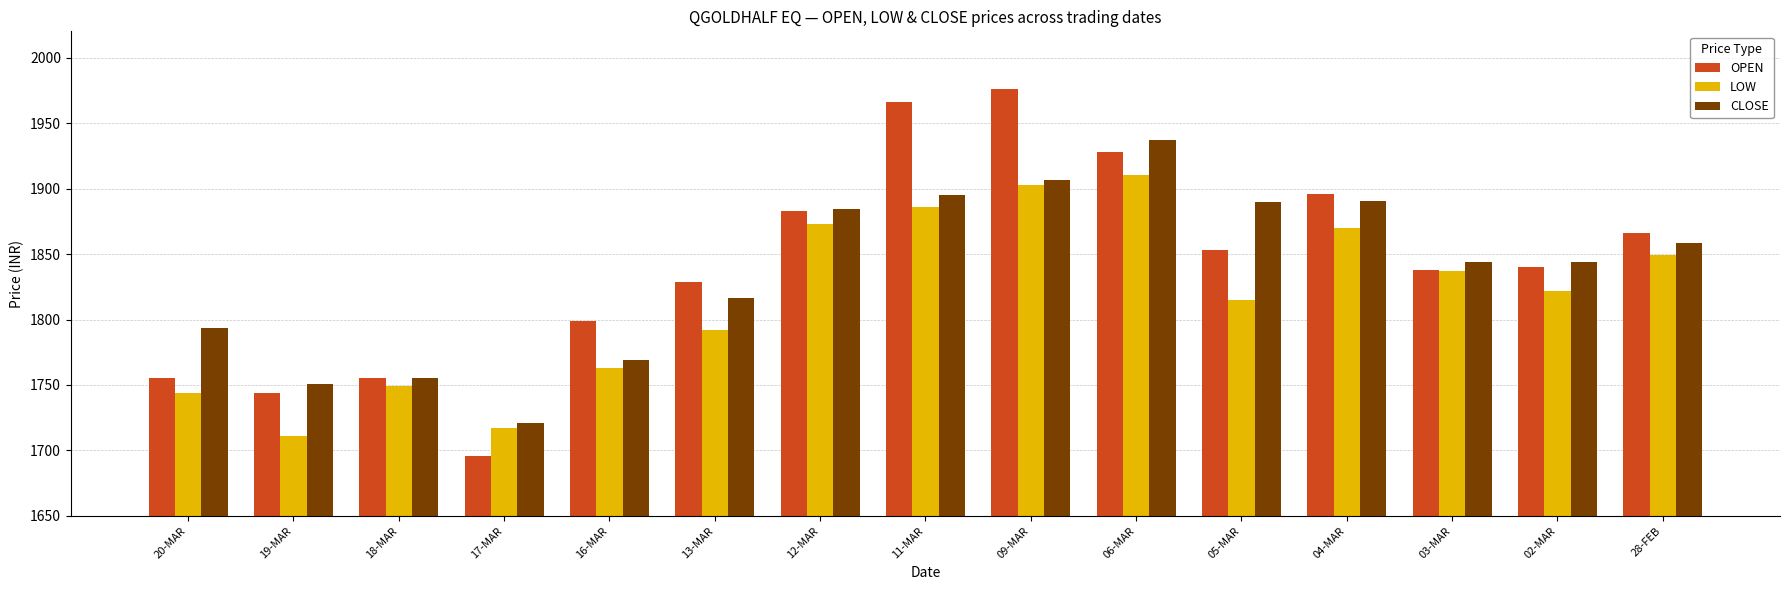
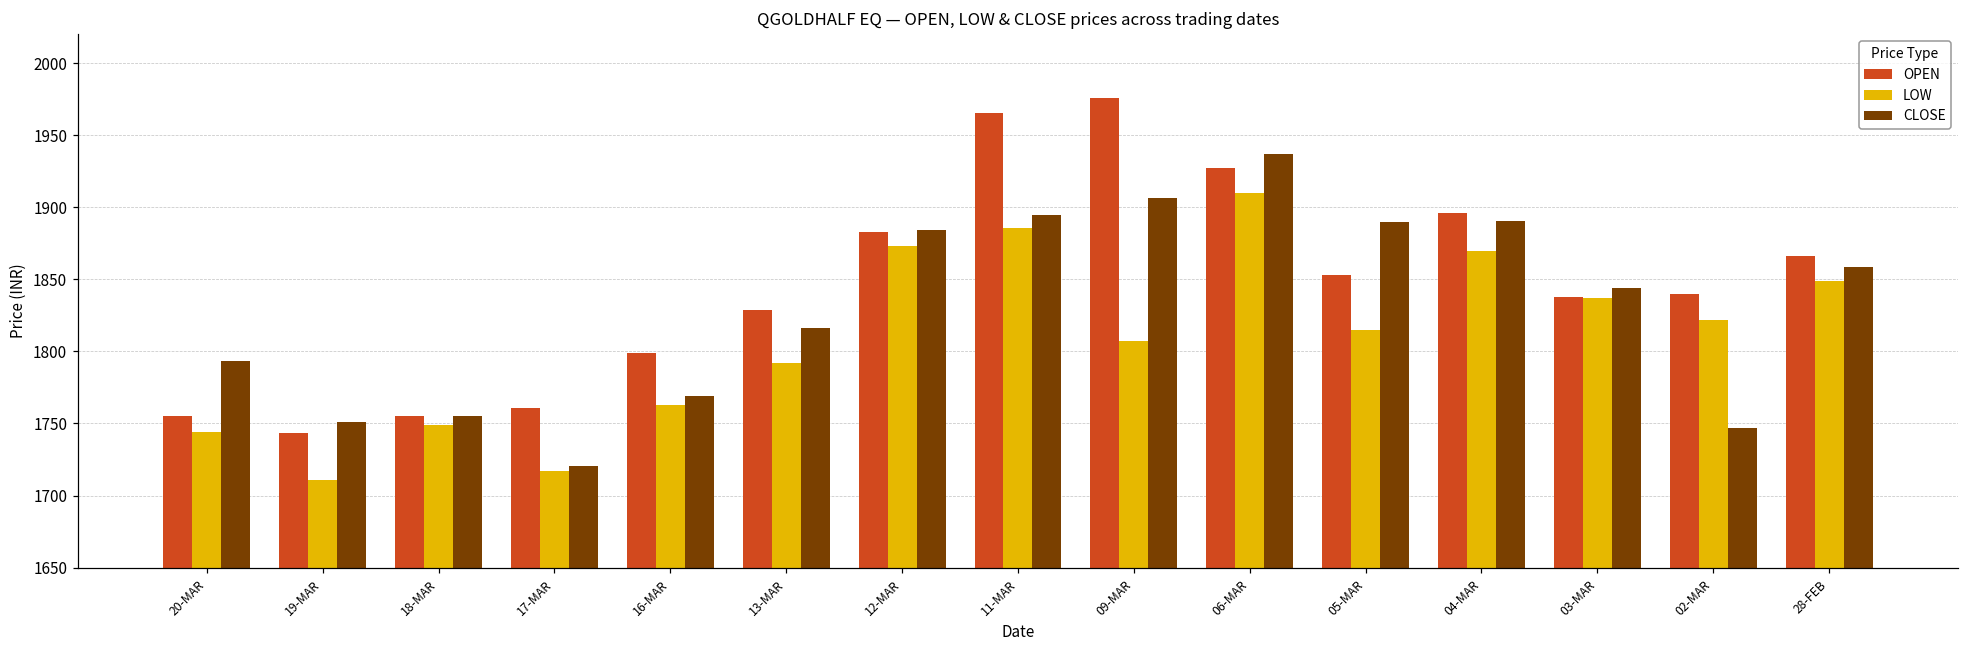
  {
    "OPEN": {
      "20-MAR": 1755,
      "19-MAR": 1744,
      "18-MAR": 1755,
-     "17-MAR": 1696,
+     "17-MAR": 1761,
      "16-MAR": 1799,
      "13-MAR": 1829,
      "12-MAR": 1883,
      "11-MAR": 1966,
      "09-MAR": 1976,
      "06-MAR": 1928,
      "05-MAR": 1853,
      "04-MAR": 1896,
      "03-MAR": 1838,
      "02-MAR": 1840,
      "28-FEB": 1866
    },
    "LOW": {
      "20-MAR": 1744,
      "19-MAR": 1711,
      "18-MAR": 1749,
      "17-MAR": 1717,
      "16-MAR": 1763,
      "13-MAR": 1792,
      "12-MAR": 1873,
      "11-MAR": 1886,
-     "09-MAR": 1903,
+     "09-MAR": 1807,
      "06-MAR": 1910,
      "05-MAR": 1815,
      "04-MAR": 1870,
      "03-MAR": 1837,
      "02-MAR": 1822,
      "28-FEB": 1849
    },
    "CLOSE": {
      "20-MAR": 1794,
      "19-MAR": 1751,
      "18-MAR": 1755,
      "17-MAR": 1721,
      "16-MAR": 1769,
      "13-MAR": 1817,
      "12-MAR": 1884,
      "11-MAR": 1895,
      "09-MAR": 1906,
      "06-MAR": 1937,
      "05-MAR": 1890,
      "04-MAR": 1891,
      "03-MAR": 1844,
-     "02-MAR": 1844,
+     "02-MAR": 1747,
      "28-FEB": 1859
    }
  }
